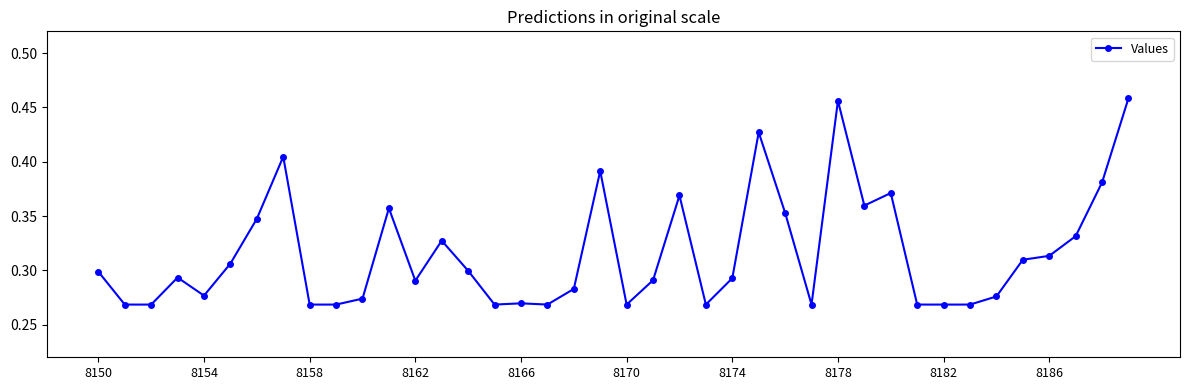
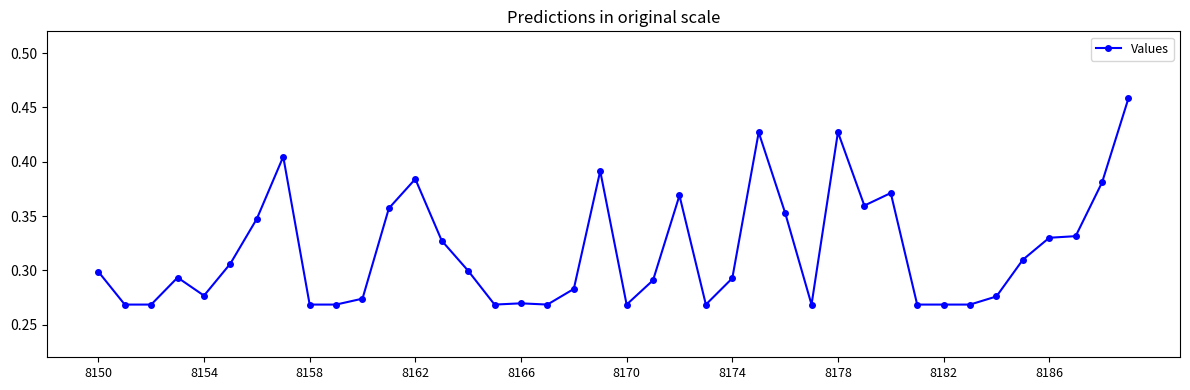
  {
    "8150": 0.299,
    "8154": 0.277,
    "8158": 0.269,
-   "8162": 0.291,
+   "8162": 0.384,
    "8166": 0.270,
    "8170": 0.269,
    "8174": 0.293,
-   "8178": 0.456,
+   "8178": 0.427,
    "8182": 0.269,
-   "8186": 0.313
+   "8186": 0.330
  }
